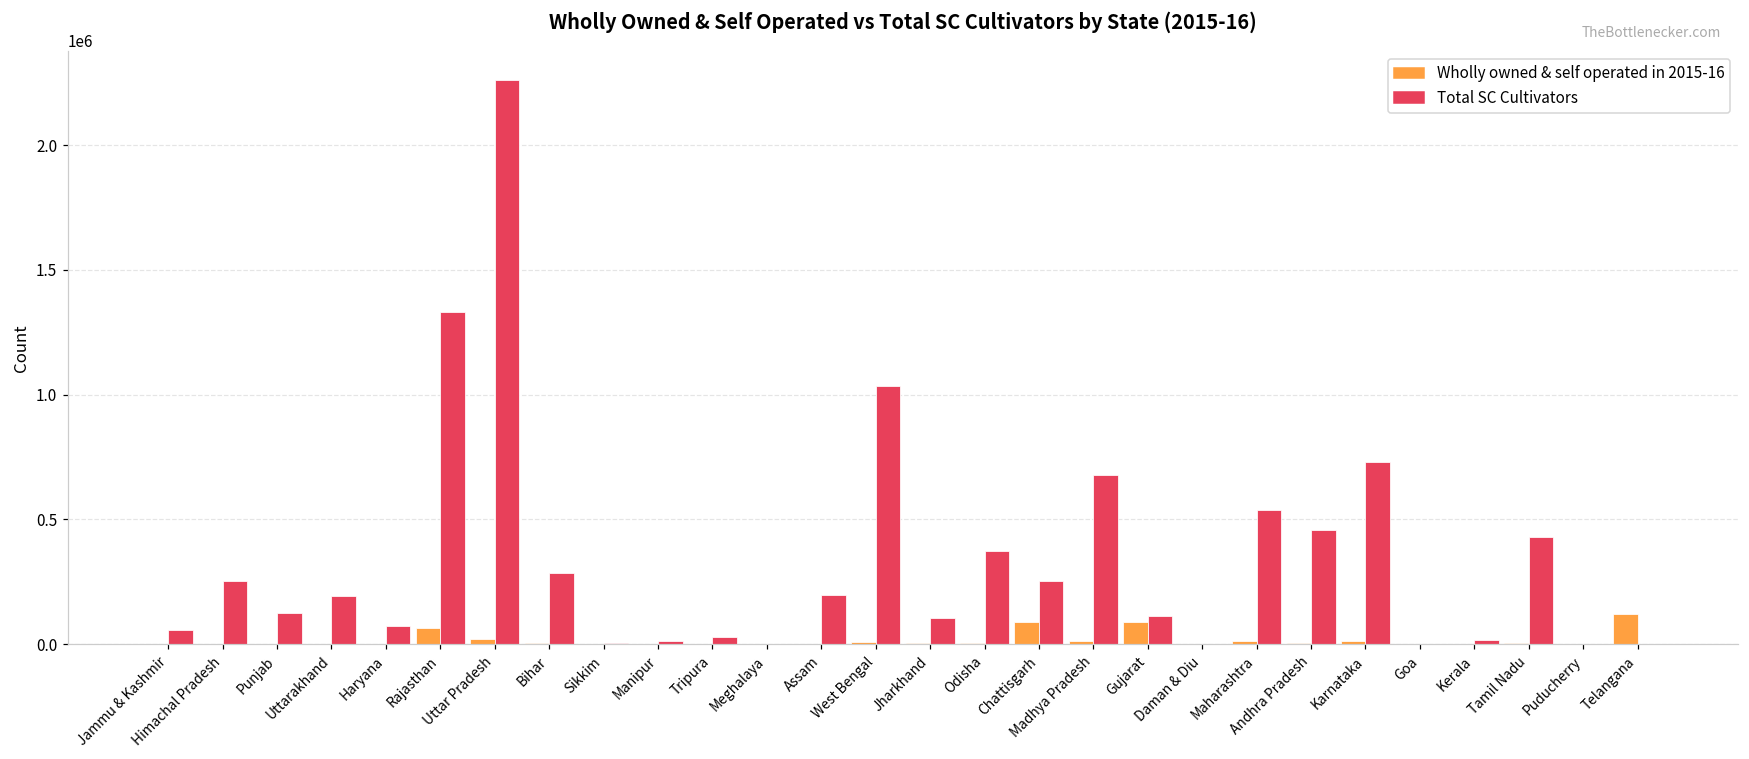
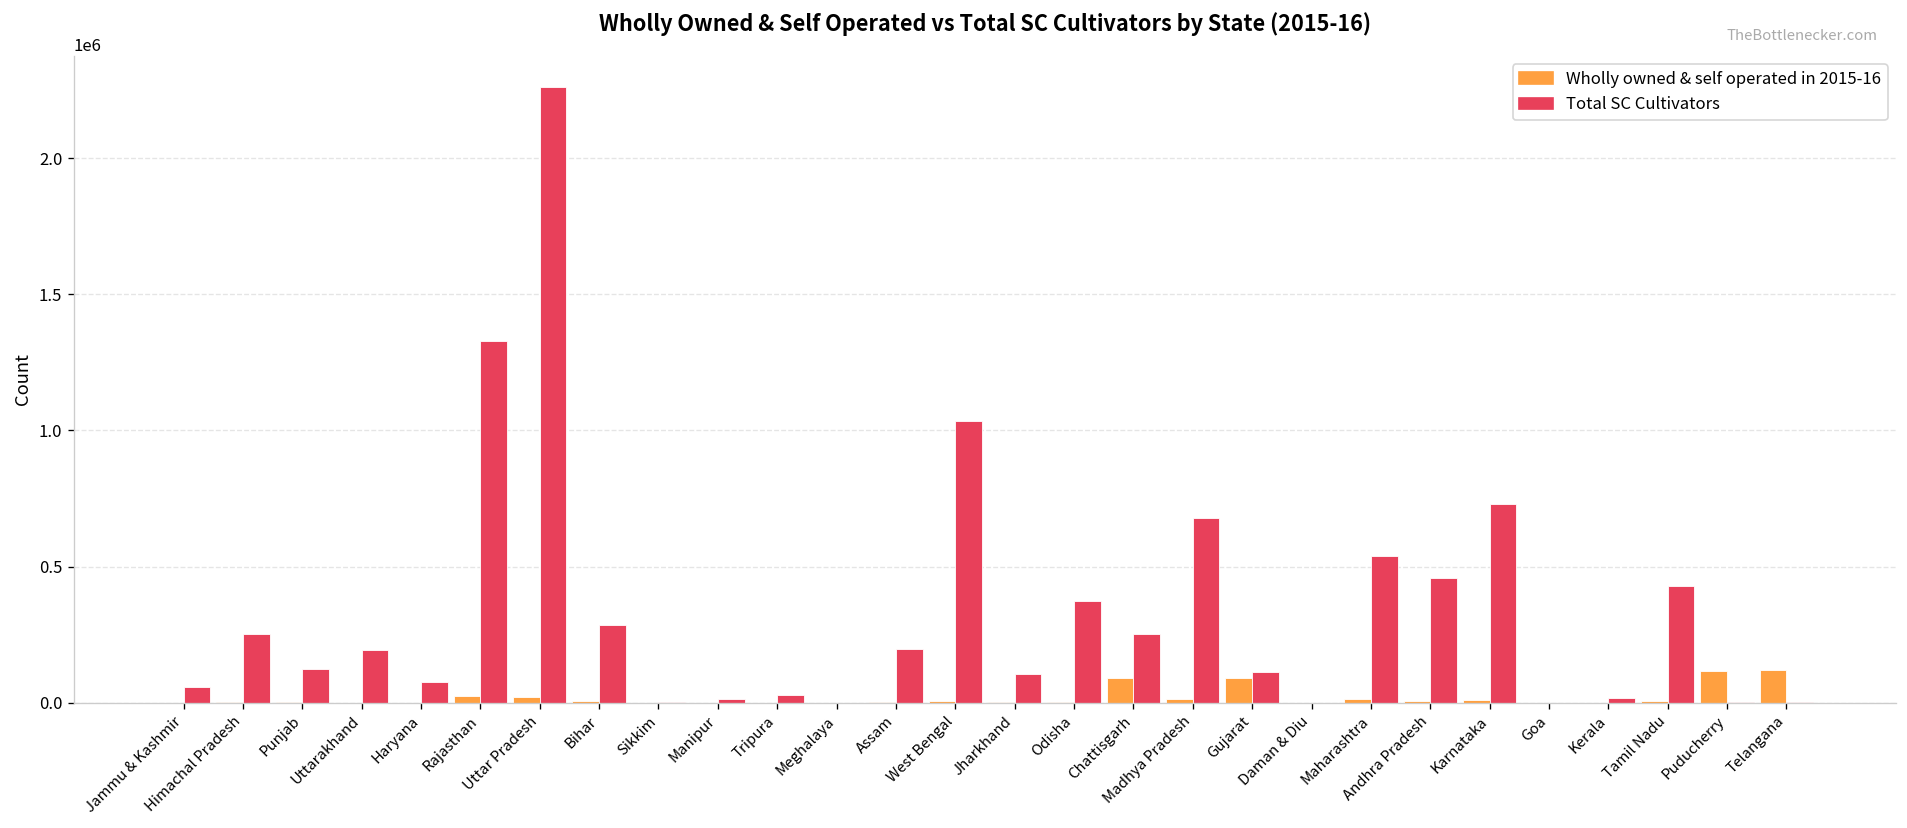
  {
    "Wholly owned & self operated in 2015-16": {
-     "Rajasthan": 60000,
+     "Rajasthan": 20000,
      "Uttar Pradesh": 20000,
      "Chattisgarh": 90000,
      "Madhya Pradesh": 10000,
      "Gujarat": 90000,
      "Maharashtra": 10000,
      "Karnataka": 10000,
-     "Puducherry": 0,
+     "Puducherry": 120000,
      "Telangana": 120000
    },
    "Total SC Cultivators": {
      "Jammu & Kashmir": 60000,
      "Himachal Pradesh": 250000,
      "Punjab": 130000,
      "Uttarakhand": 190000,
      "Haryana": 70000,
      "Rajasthan": 1330000,
      "Uttar Pradesh": 2260000,
      "Bihar": 290000,
      "Manipur": 10000,
      "Tripura": 30000,
      "Assam": 200000,
      "West Bengal": 1040000,
      "Jharkhand": 100000,
      "Odisha": 370000,
      "Chattisgarh": 250000,
      "Madhya Pradesh": 680000,
      "Gujarat": 110000,
      "Maharashtra": 540000,
      "Andhra Pradesh": 460000,
      "Karnataka": 730000,
      "Kerala": 20000,
      "Tamil Nadu": 430000
    }
  }
